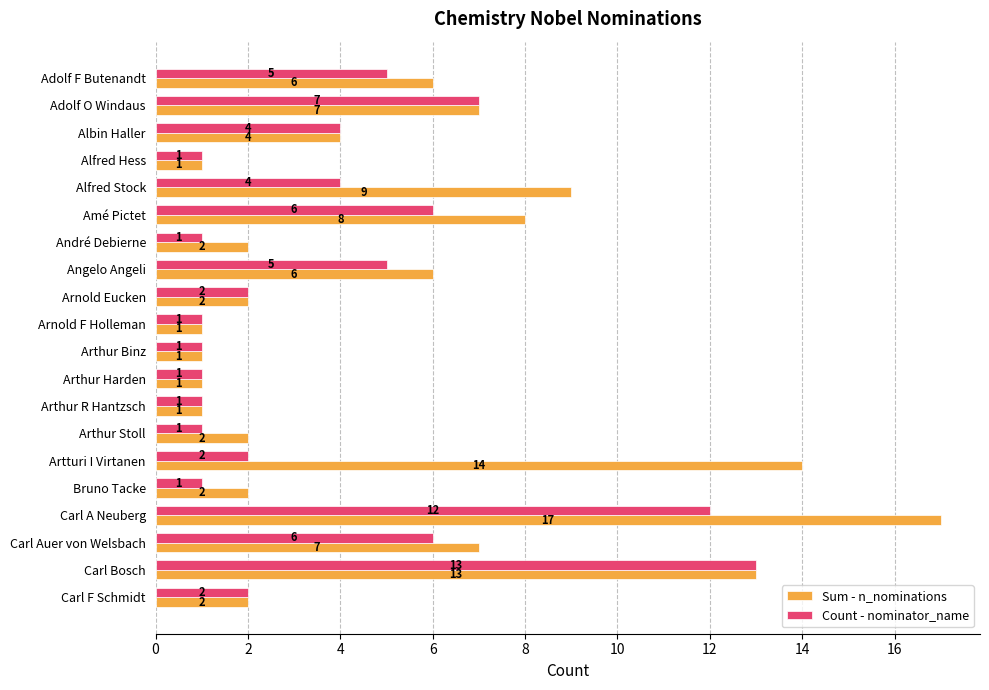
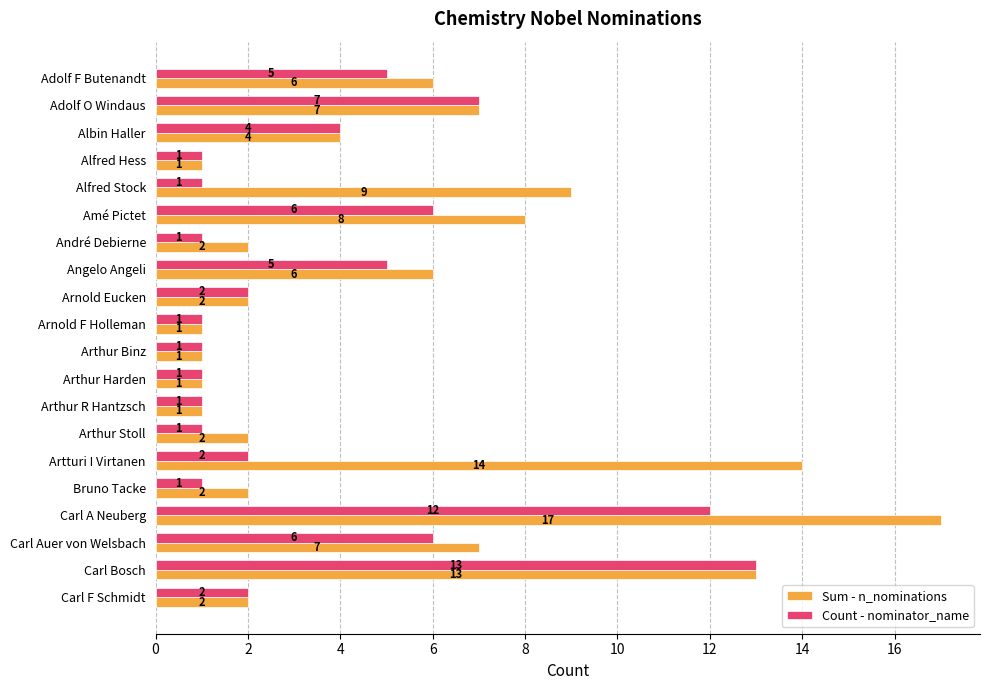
  {
    "Sum - n_nominations": {
      "Adolf F Butenandt": 6,
      "Alfred Stock": 9,
      "Amé Pictet": 8,
      "André Debierne": 2,
      "Angelo Angeli": 6,
      "Arthur Stoll": 2,
      "Artturi I Virtanen": 14,
      "Bruno Tacke": 2,
      "Carl A Neuberg": 17,
      "Carl Auer von Welsbach": 7
    },
    "Count - nominator_name": {
      "Adolf F Butenandt": 5,
-     "Alfred Stock": 4,
+     "Alfred Stock": 1,
      "Amé Pictet": 6,
      "André Debierne": 1,
      "Angelo Angeli": 5,
      "Arthur Stoll": 1,
      "Artturi I Virtanen": 2,
      "Bruno Tacke": 1,
      "Carl A Neuberg": 12,
      "Carl Auer von Welsbach": 6
    }
  }
